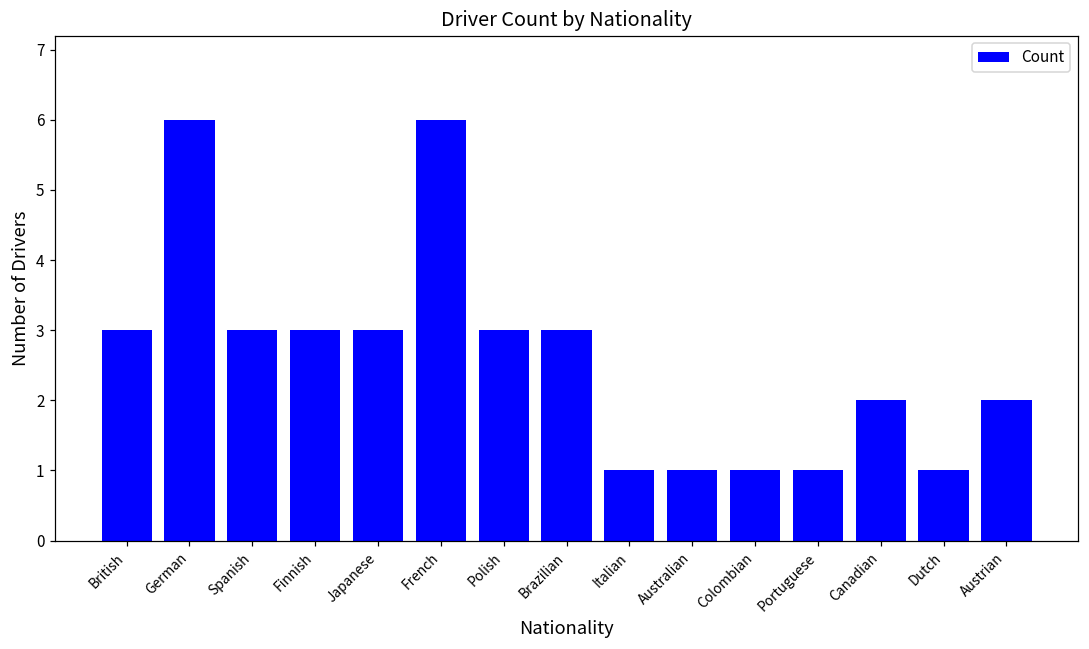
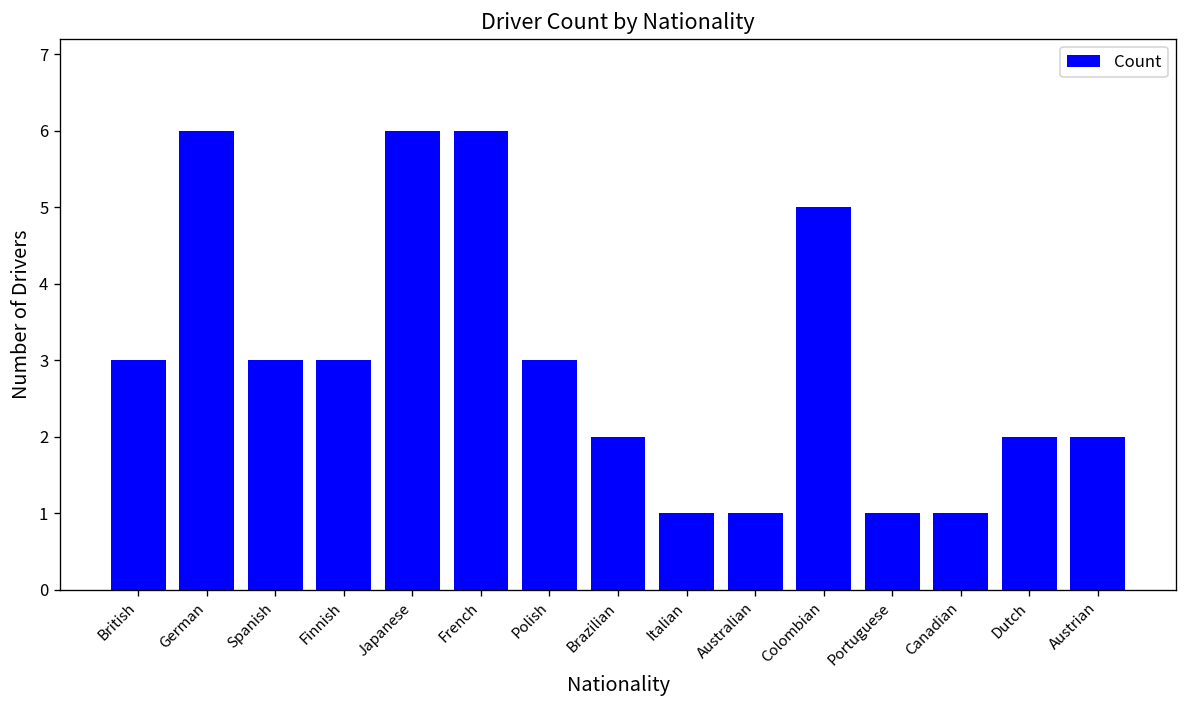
  {
    "British": 3,
    "German": 6,
    "Spanish": 3,
    "Finnish": 3,
-   "Japanese": 3,
+   "Japanese": 6,
    "French": 6,
    "Polish": 3,
-   "Brazilian": 3,
+   "Brazilian": 2,
    "Italian": 1,
    "Australian": 1,
-   "Colombian": 1,
+   "Colombian": 5,
    "Portuguese": 1,
-   "Canadian": 2,
-   "Dutch": 1,
+   "Canadian": 1,
+   "Dutch": 2,
    "Austrian": 2
  }
